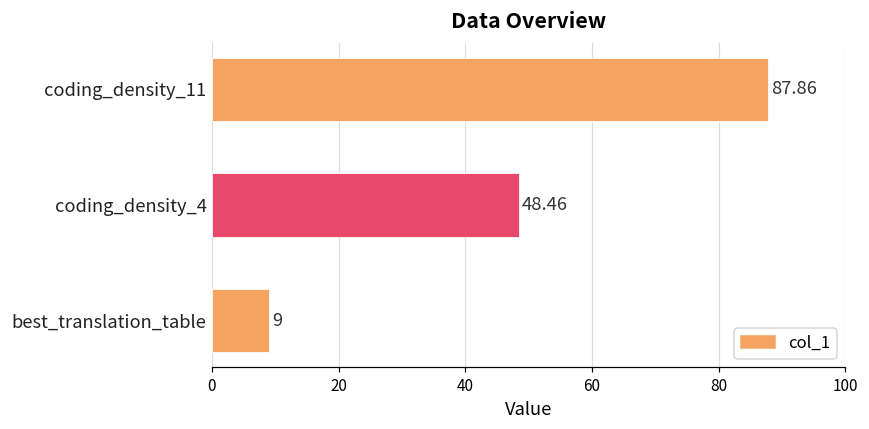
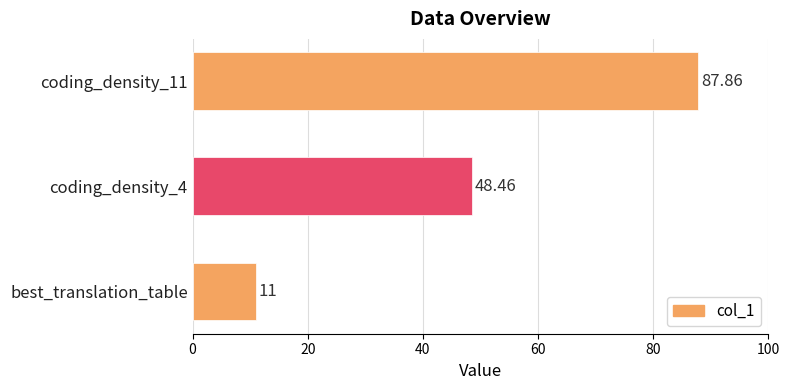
  {
    "coding_density_11": 87.86,
    "coding_density_4": 48.46,
-   "best_translation_table": 9
+   "best_translation_table": 11
  }
